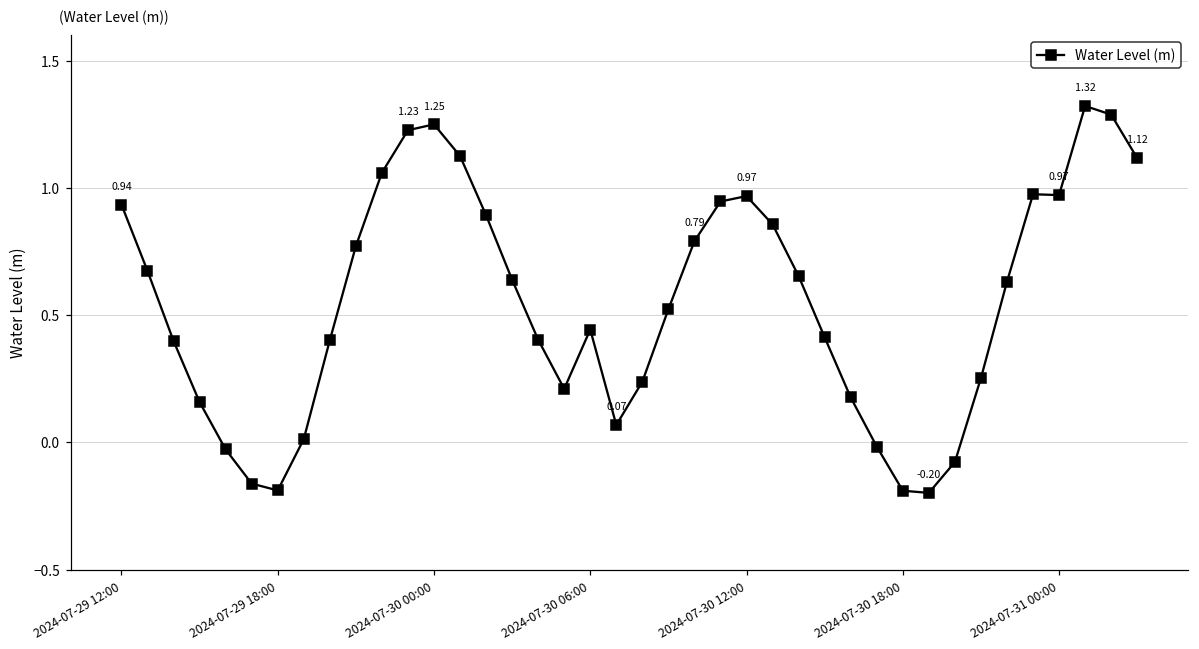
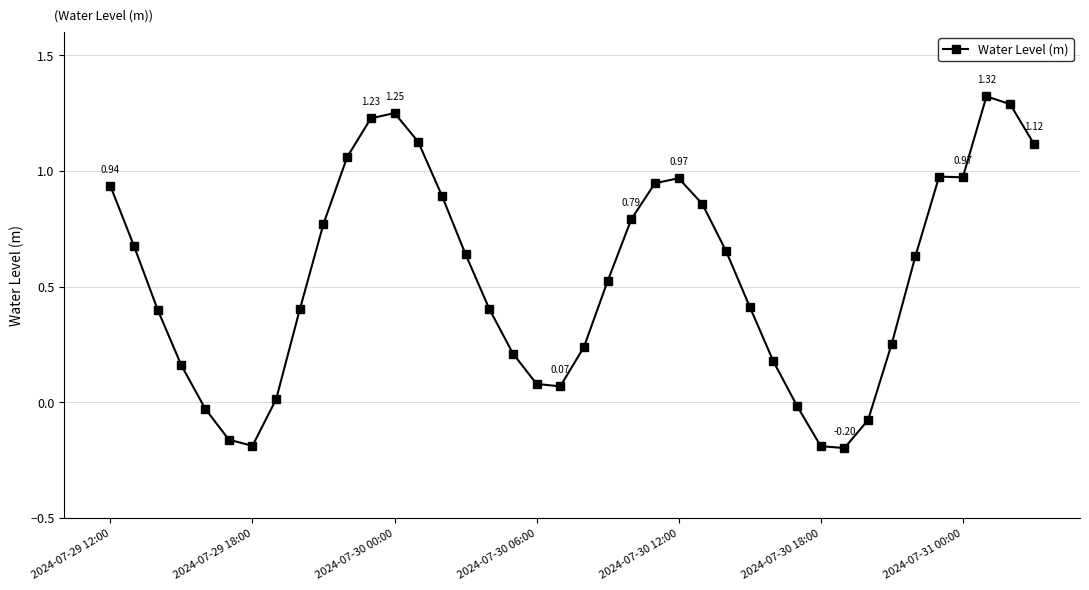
  {
    "2024-07-29 18:00": -0.19,
-   "2024-07-30 06:00": 0.44,
+   "2024-07-30 06:00": 0.08,
    "2024-07-30 18:00": -0.19
  }
